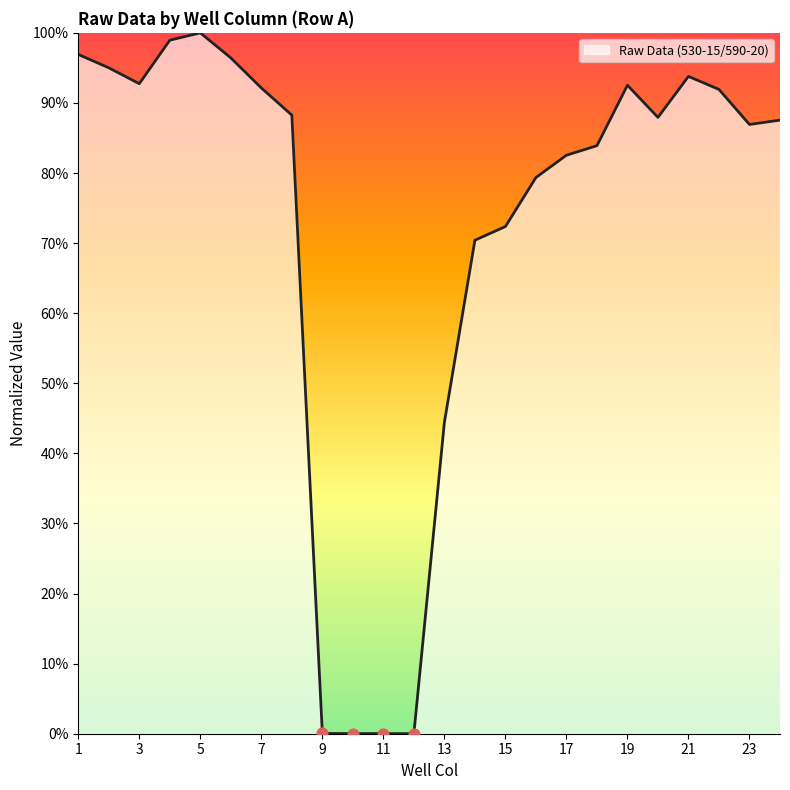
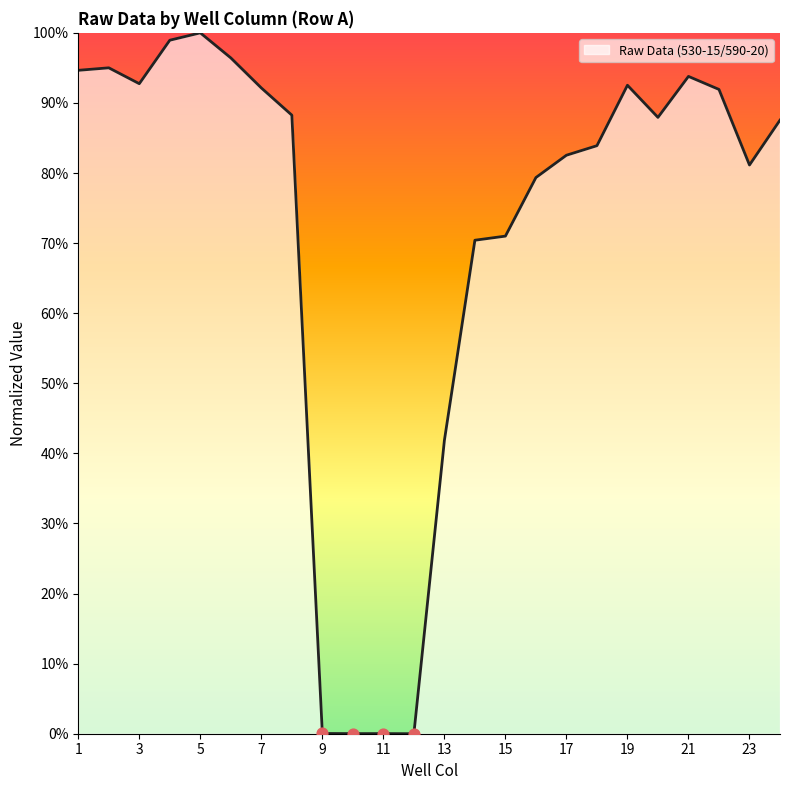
  {
    "Raw Data (530-15/590-20)": {
-     "1": "97%",
+     "1": "95%",
      "3": "93%",
      "5": "100%",
      "7": "92%",
-     "13": "44%",
-     "15": "72%",
+     "13": "42%",
+     "15": "71%",
      "17": "83%",
      "19": "93%",
      "21": "94%",
-     "23": "87%"
+     "23": "81%"
    }
  }
